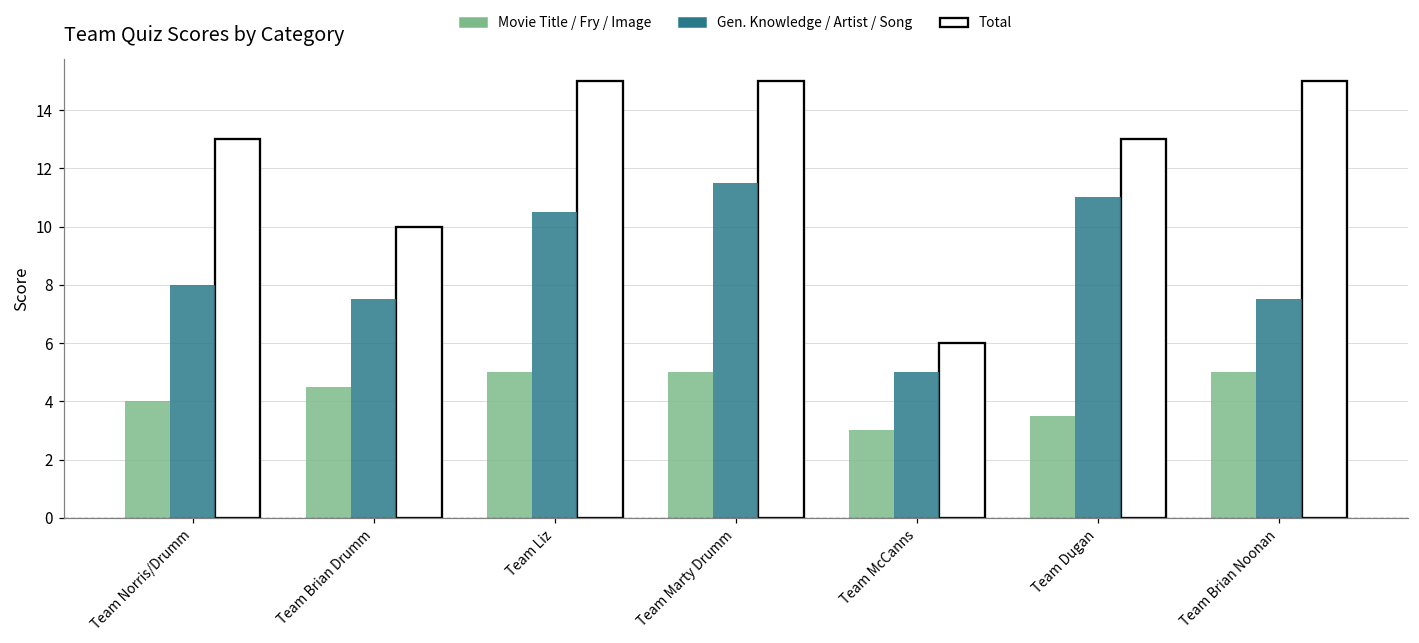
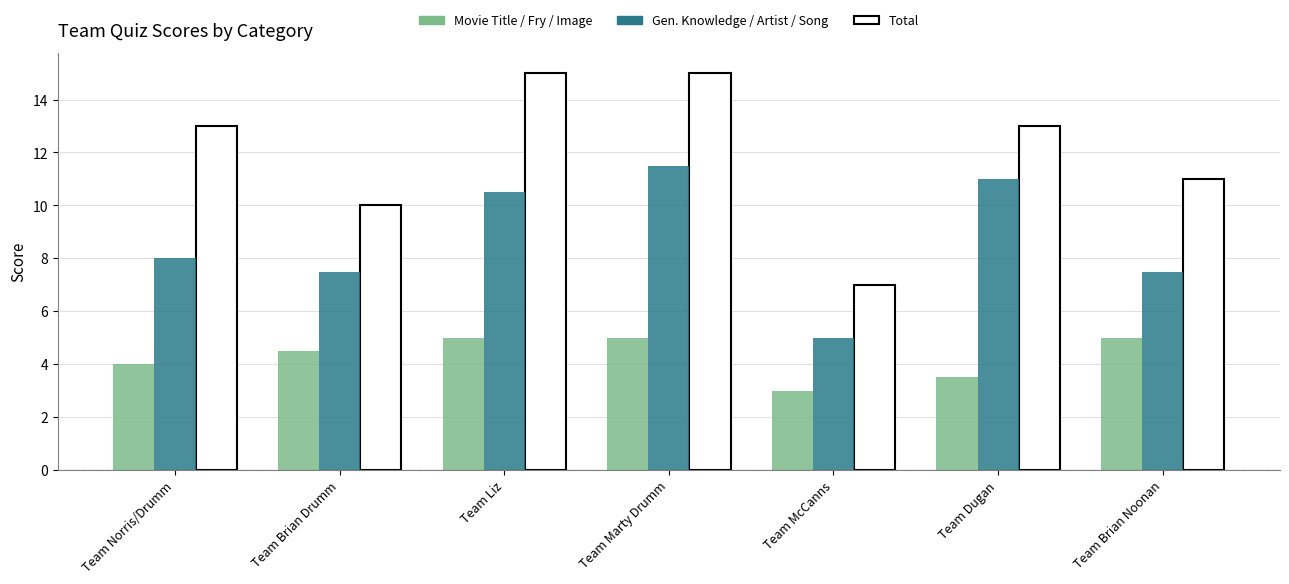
  {
    "Total": {
      "Team Norris/Drumm": 13,
      "Team Brian Drumm": 10,
      "Team Liz": 15,
      "Team Marty Drumm": 15,
-     "Team McCanns": 6,
+     "Team McCanns": 7,
      "Team Dugan": 13,
-     "Team Brian Noonan": 15
+     "Team Brian Noonan": 11
    }
  }
